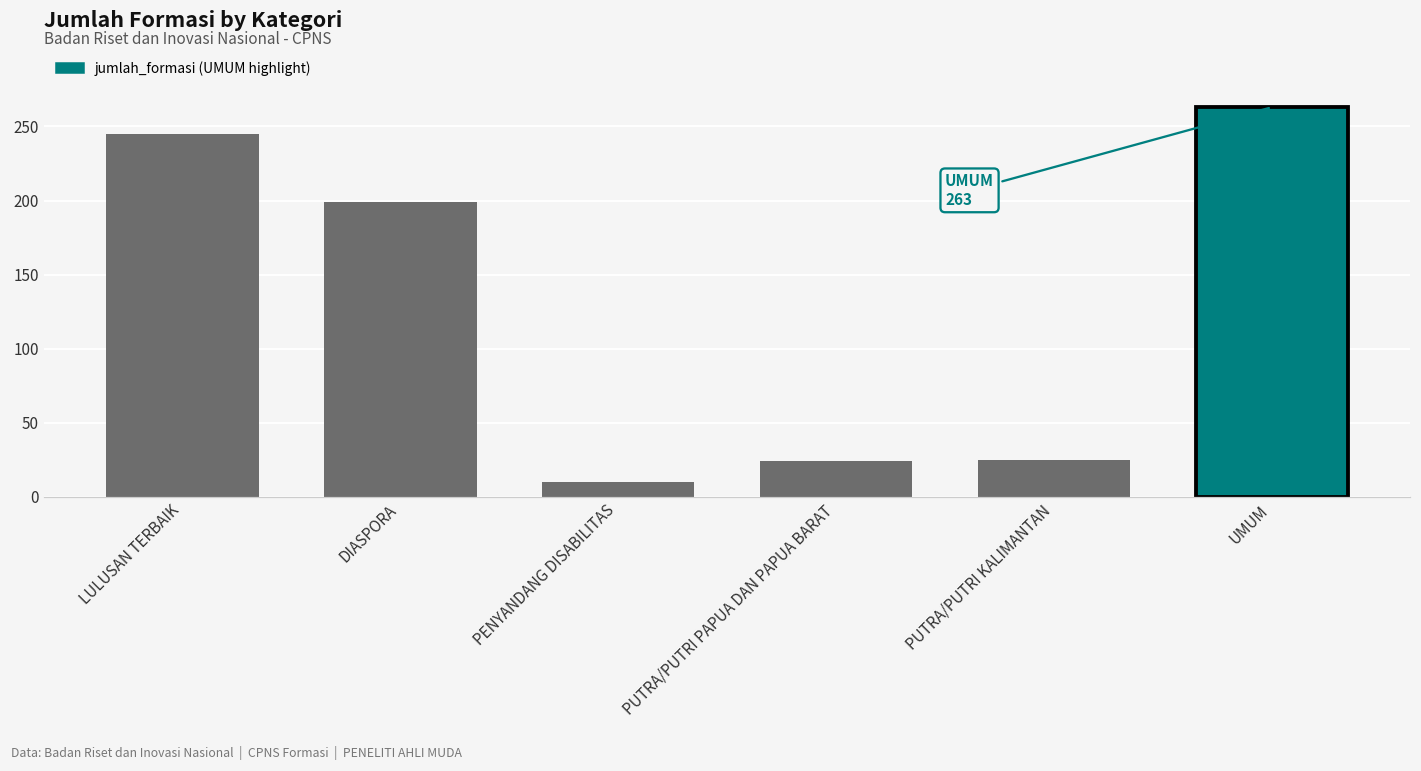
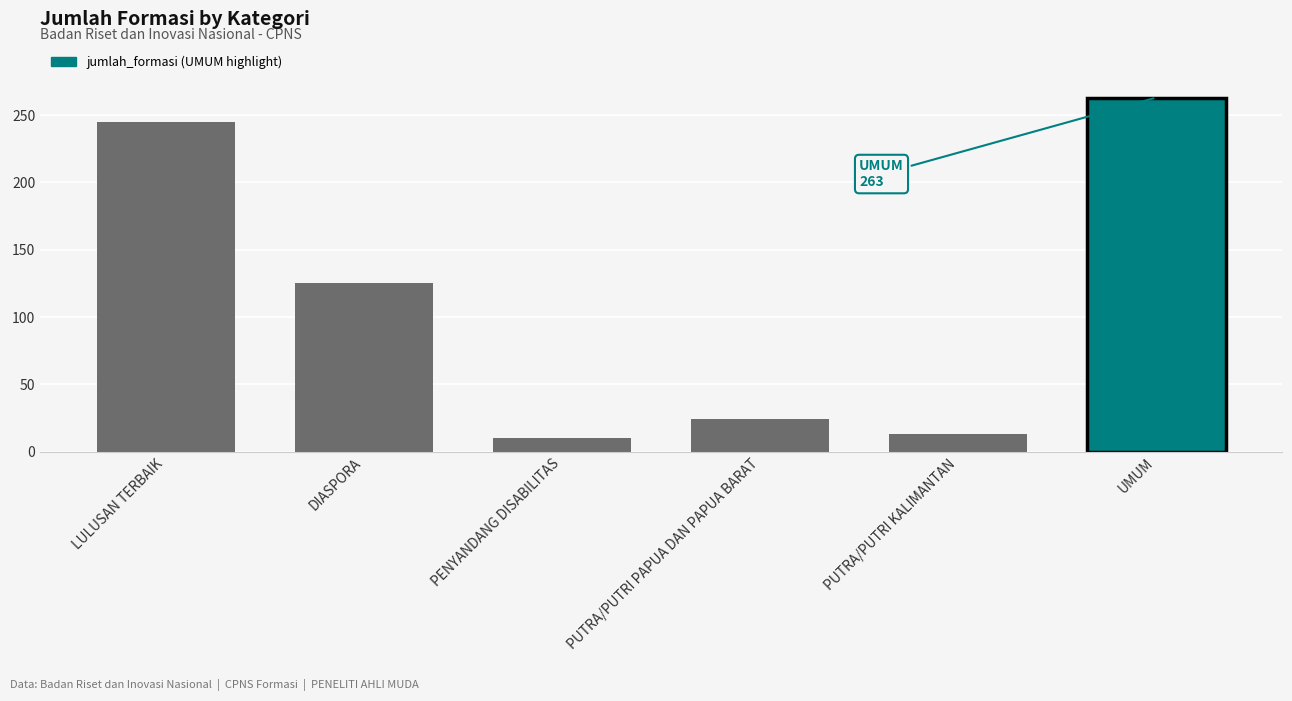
  {
    "LULUSAN TERBAIK": 245,
-   "DIASPORA": 199,
+   "DIASPORA": 125,
    "PENYANDANG DISABILITAS": 10,
    "PUTRA/PUTRI PAPUA DAN PAPUA BARAT": 24,
-   "PUTRA/PUTRI KALIMANTAN": 25
+   "PUTRA/PUTRI KALIMANTAN": 13
  }
